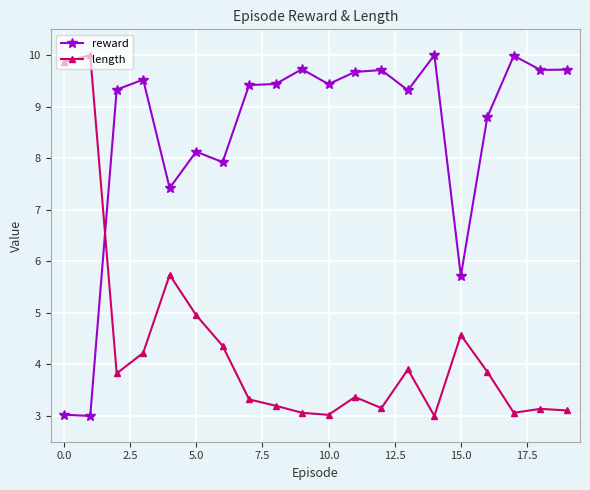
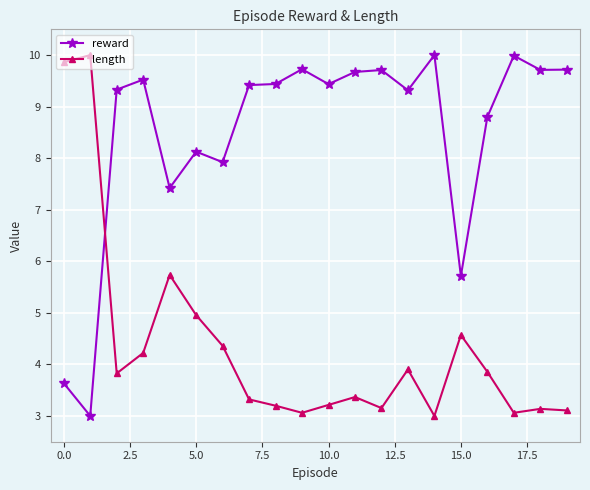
  {
    "reward": {
-     "0.0": 3.0,
+     "0.0": 3.6,
      "5.0": 8.1,
      "10.0": 9.4,
      "15.0": 5.7
    },
    "length": {
      "5.0": 5.0,
-     "10.0": 3.0,
+     "10.0": 3.2,
      "15.0": 4.6
    }
  }
